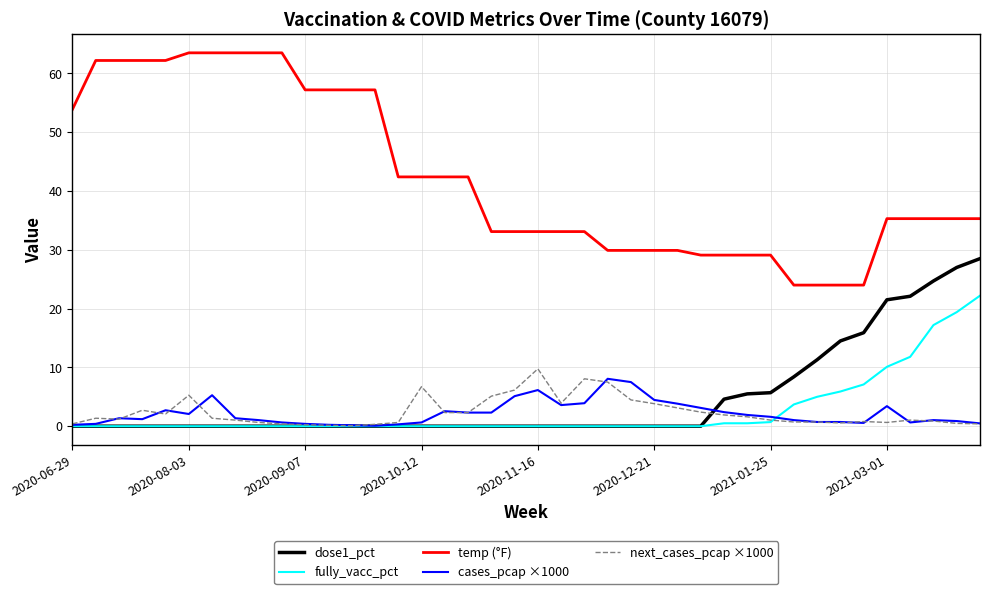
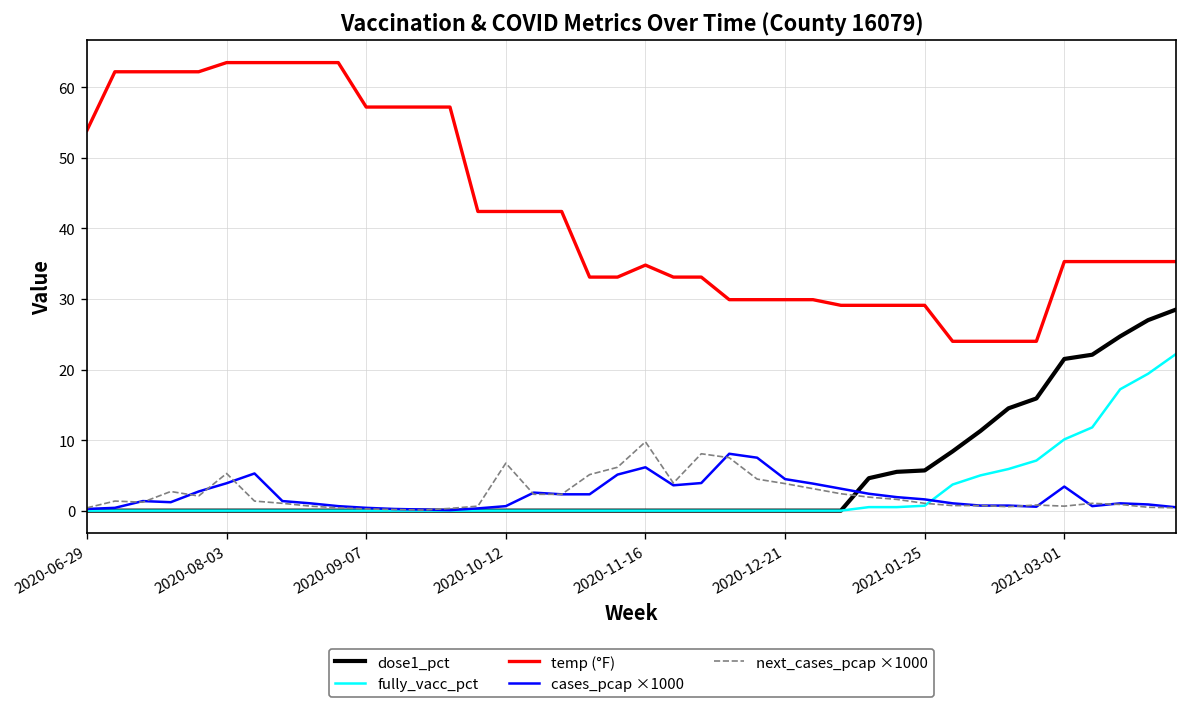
  {
    "dose1_pct": {
      "2021-01-25": 6,
      "2021-03-01": 22
    },
    "fully_vacc_pct": {
      "2021-03-01": 10
    },
    "temp (°F)": {
      "2020-06-29": 54,
      "2020-08-03": 64,
      "2020-09-07": 57,
      "2020-10-12": 42,
-     "2020-11-16": 33,
+     "2020-11-16": 35,
      "2020-12-21": 30,
      "2021-01-25": 29,
      "2021-03-01": 35
    },
    "cases_pcap ×1000": {
-     "2020-08-03": 2,
+     "2020-08-03": 4,
      "2020-10-12": 1,
      "2020-11-16": 6,
      "2020-12-21": 4,
      "2021-01-25": 2,
      "2021-03-01": 3
    },
    "next_cases_pcap ×1000": {
      "2020-08-03": 5,
      "2020-10-12": 7,
      "2020-11-16": 10,
      "2020-12-21": 4,
      "2021-03-01": 1
    }
  }
